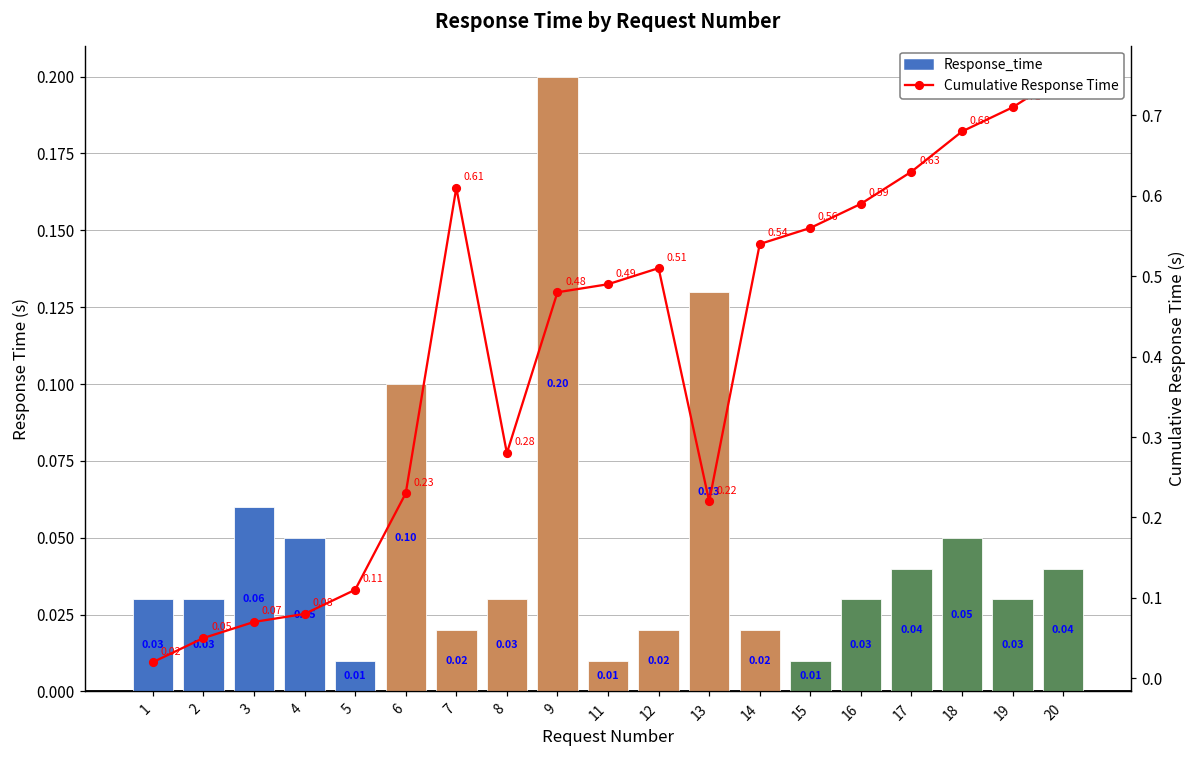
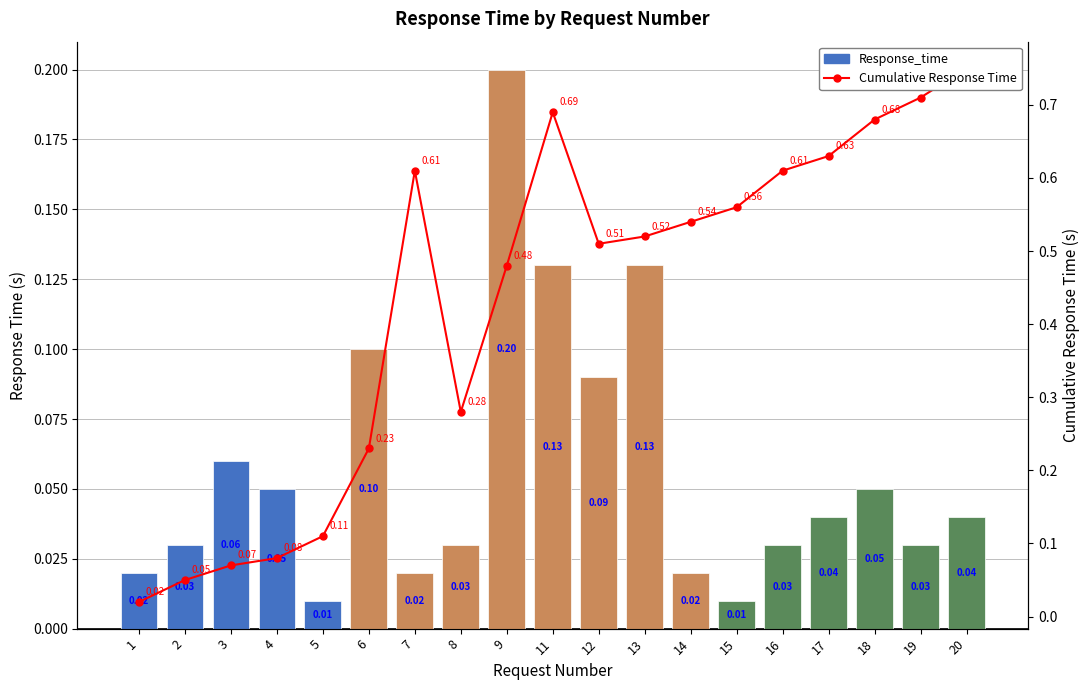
  {
    "Response_time": {
-     "1": 0.03,
+     "1": 0.02,
      "3": 0.06,
      "5": 0.01,
      "6": 0.10,
      "7": 0.02,
      "8": 0.03,
      "9": 0.20,
-     "11": 0.01,
-     "12": 0.02,
+     "11": 0.13,
+     "12": 0.09,
      "13": 0.13,
      "14": 0.02,
      "15": 0.01,
      "16": 0.03,
      "17": 0.04,
      "18": 0.05,
      "19": 0.03,
      "20": 0.04
    },
    "Cumulative Response Time": {
      "1": 0.02,
      "2": 0.05,
      "3": 0.07,
      "4": 0.08,
      "5": 0.11,
      "6": 0.23,
      "7": 0.61,
      "8": 0.28,
      "9": 0.48,
-     "11": 0.49,
+     "11": 0.69,
      "12": 0.51,
-     "13": 0.22,
+     "13": 0.52,
      "14": 0.54,
      "15": 0.56,
-     "16": 0.59,
+     "16": 0.61,
      "17": 0.63,
      "18": 0.68
    }
  }
